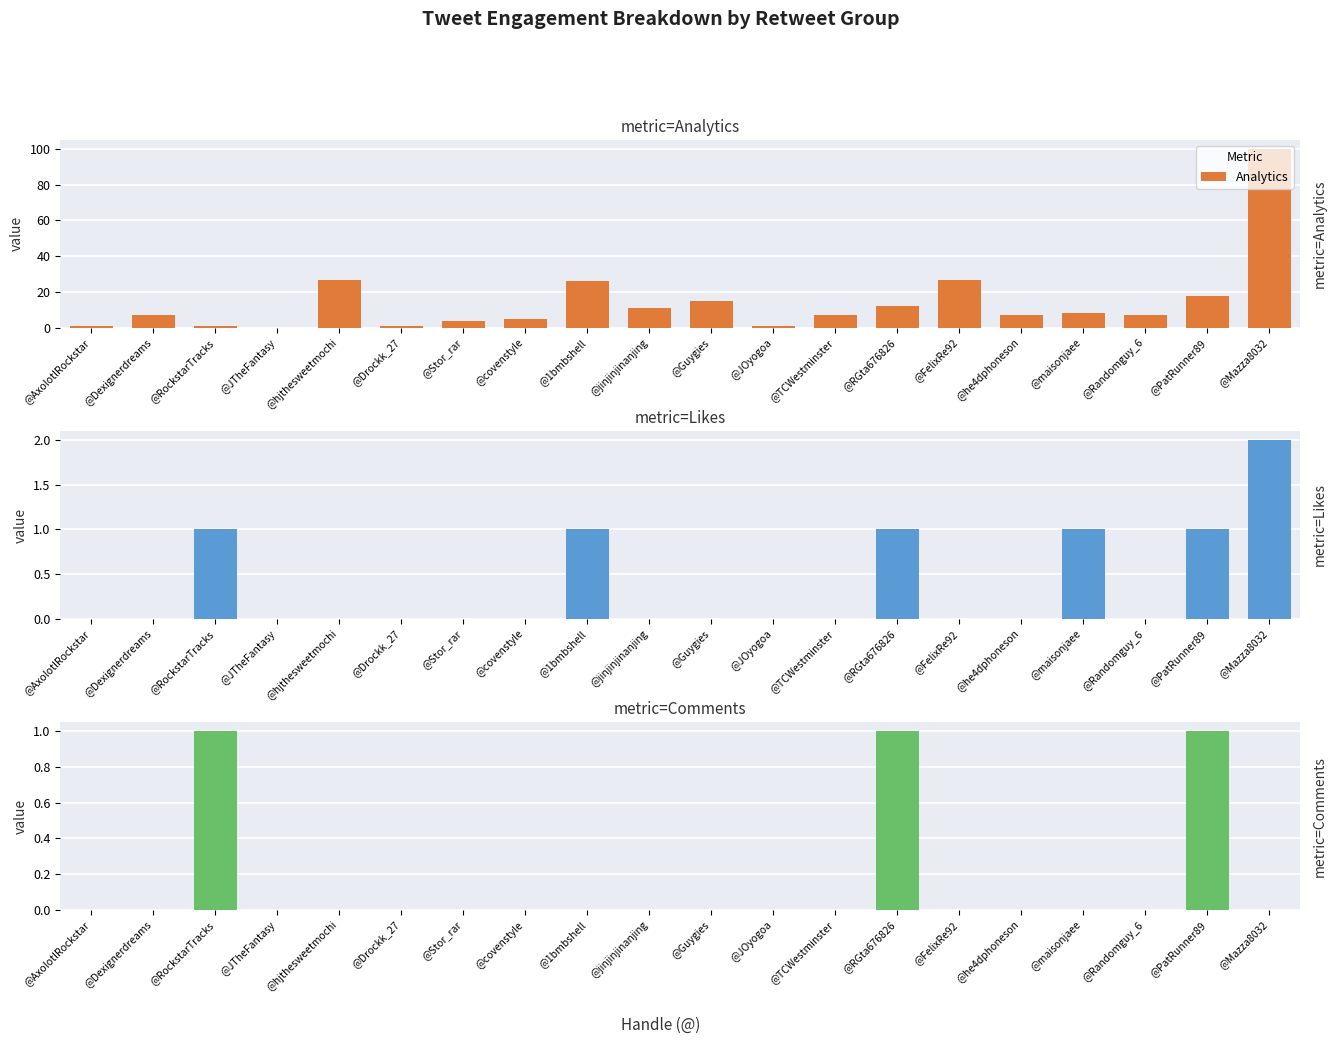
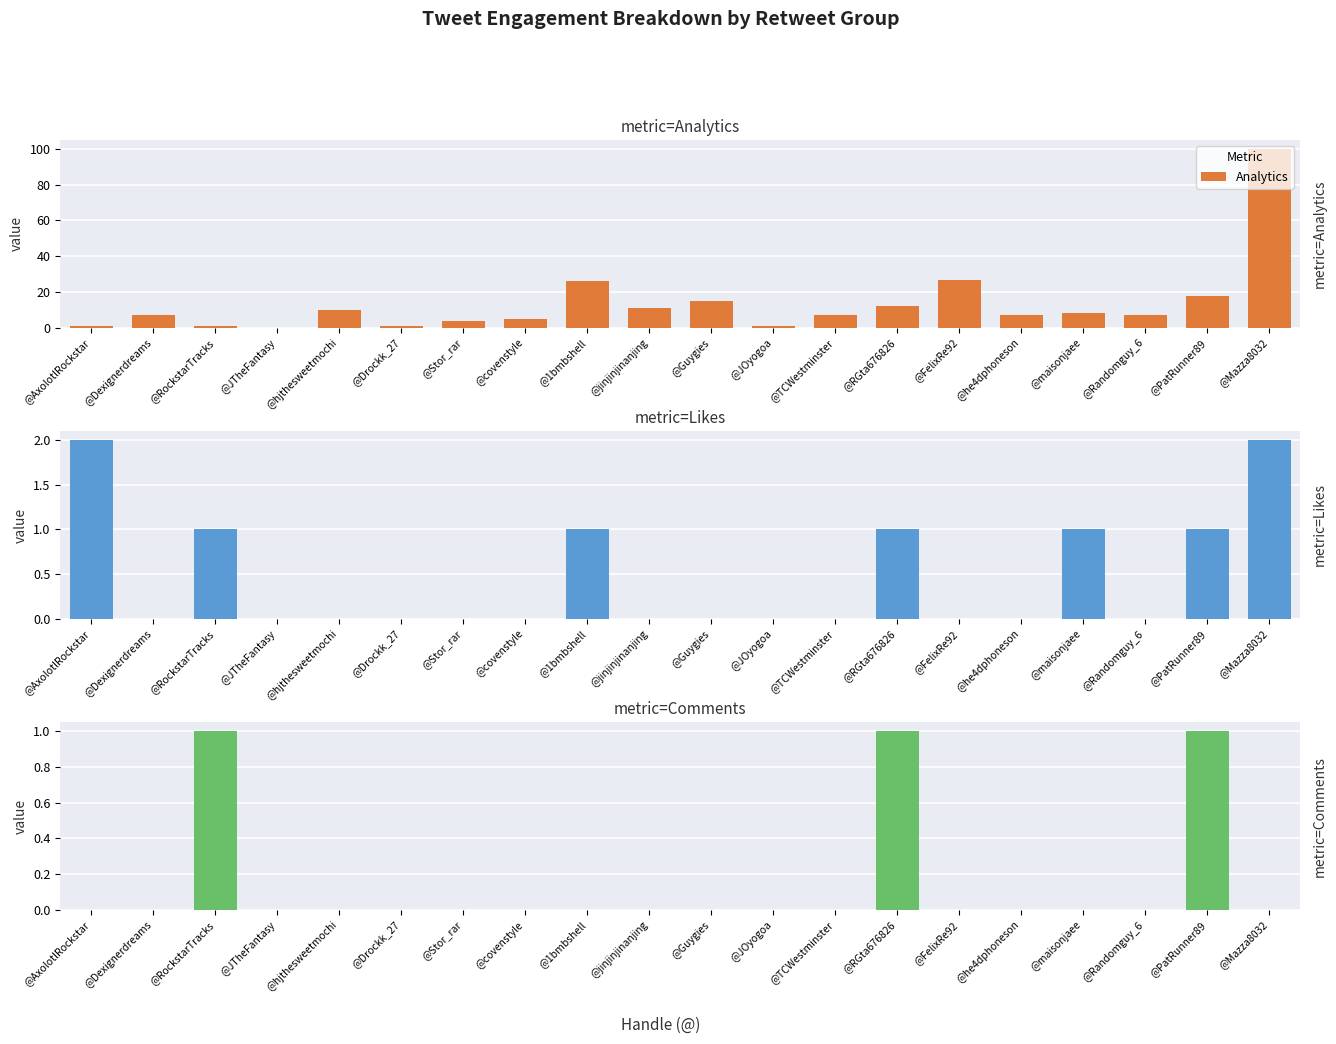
  {
    "metric=Analytics": {
      "@Dexignerdreams": 7,
      "@JTheFantasy": 0,
-     "@hjthesweetmochi": 27,
+     "@hjthesweetmochi": 10,
      "@Stor_rar": 4,
      "@covenstyle": 5,
      "@1bmbshell": 26,
      "@jinjinjinanjing": 11,
      "@Guygies": 15,
      "@TCWestminster": 7,
      "@RGta676826": 12,
      "@FelixRe92": 27,
      "@he4dphoneson": 7,
      "@maisonjaee": 8,
      "@Randomguy_6": 7,
      "@PatRunner89": 18
    },
    "metric=Likes": {
-     "@AxolotlRockstar": 0,
+     "@AxolotlRockstar": 2,
      "@Dexignerdreams": 0,
      "@RockstarTracks": 1,
      "@JTheFantasy": 0,
      "@hjthesweetmochi": 0,
      "@Drockk_27": 0,
      "@Stor_rar": 0,
      "@covenstyle": 0,
      "@1bmbshell": 1,
      "@jinjinjinanjing": 0,
      "@Guygies": 0,
      "@JOyogoa": 0,
      "@TCWestminster": 0,
      "@RGta676826": 1,
      "@FelixRe92": 0,
      "@he4dphoneson": 0,
      "@maisonjaee": 1,
      "@Randomguy_6": 0,
      "@PatRunner89": 1,
      "@Mazza8032": 2
    },
    "metric=Comments": {
      "@AxolotlRockstar": 0.00,
      "@Dexignerdreams": 0.00,
      "@RockstarTracks": 1.00,
      "@JTheFantasy": 0.00,
      "@hjthesweetmochi": 0.00,
      "@Drockk_27": 0.00,
      "@Stor_rar": 0.00,
      "@covenstyle": 0.00,
      "@1bmbshell": 0.00,
      "@jinjinjinanjing": 0.00,
      "@Guygies": 0.00,
      "@JOyogoa": 0.00,
      "@TCWestminster": 0.00,
      "@RGta676826": 1.00,
      "@FelixRe92": 0.00,
      "@he4dphoneson": 0.00,
      "@maisonjaee": 0.00,
      "@Randomguy_6": 0.00,
      "@PatRunner89": 1.00,
      "@Mazza8032": 0.00
    }
  }
